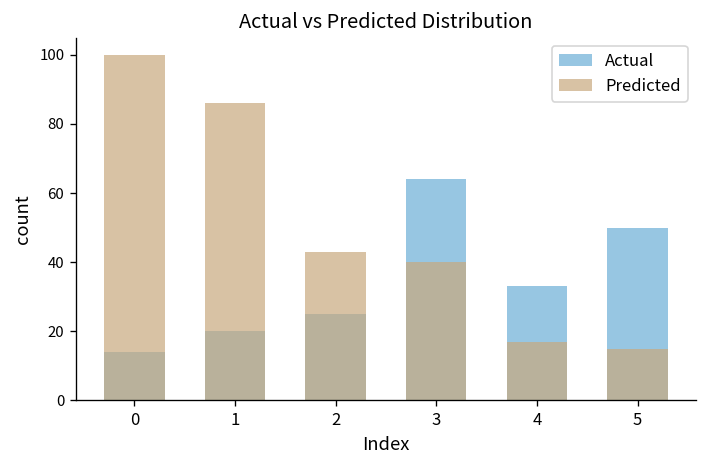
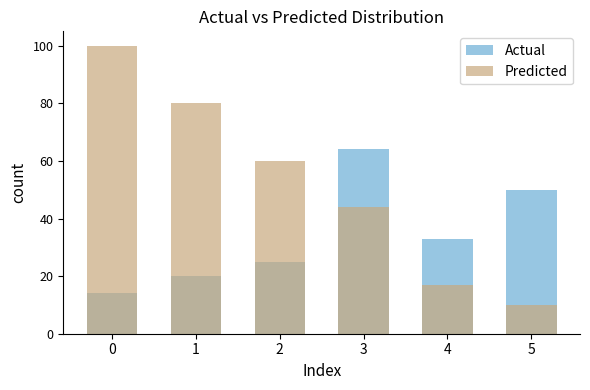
  {
    "Actual": {
      "3": 64,
      "4": 33,
      "5": 50
    },
    "Predicted": {
      "0": 100,
-     "1": 86,
-     "2": 43,
-     "3": 40,
-     "5": 15
+     "1": 80,
+     "2": 60,
+     "3": 44,
+     "5": 10
    }
  }
